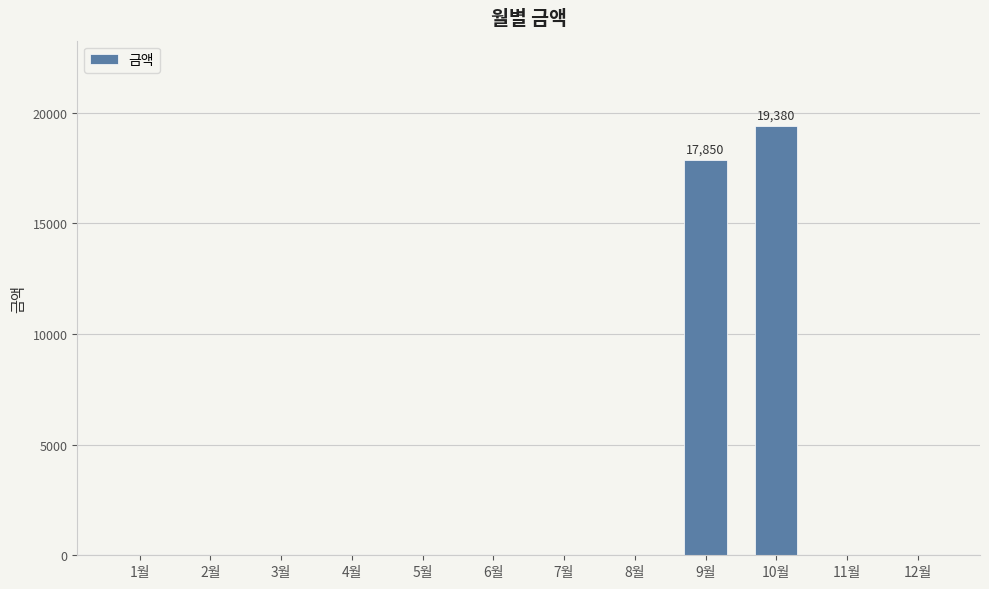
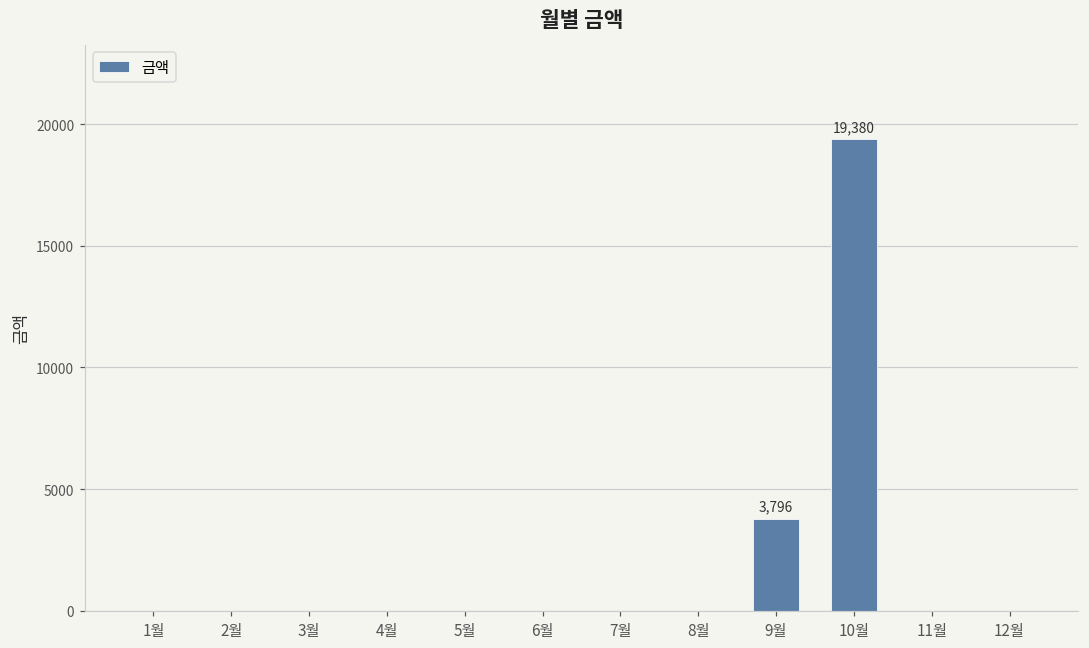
  {
-   "9월": "17,850",
+   "9월": "3,796",
    "10월": "19,380"
  }
